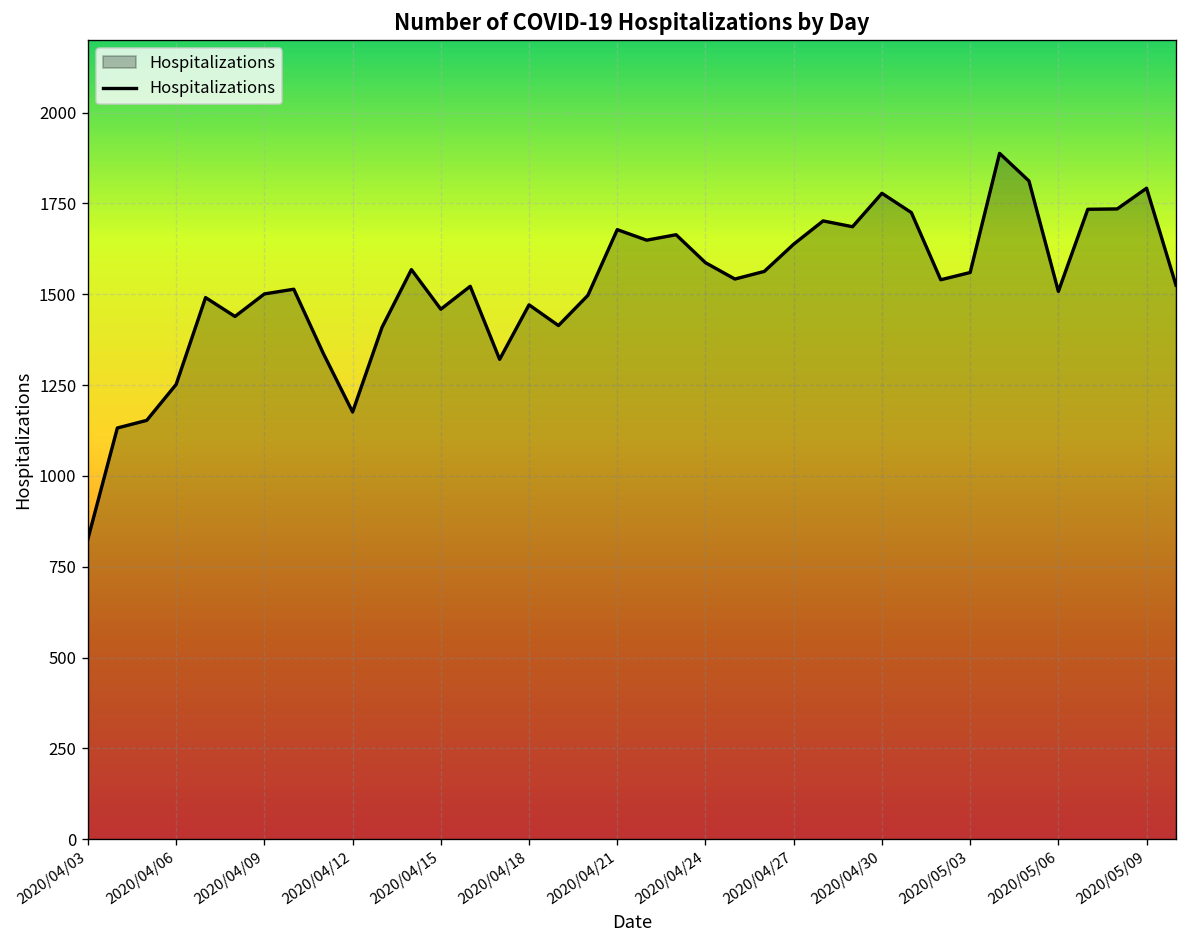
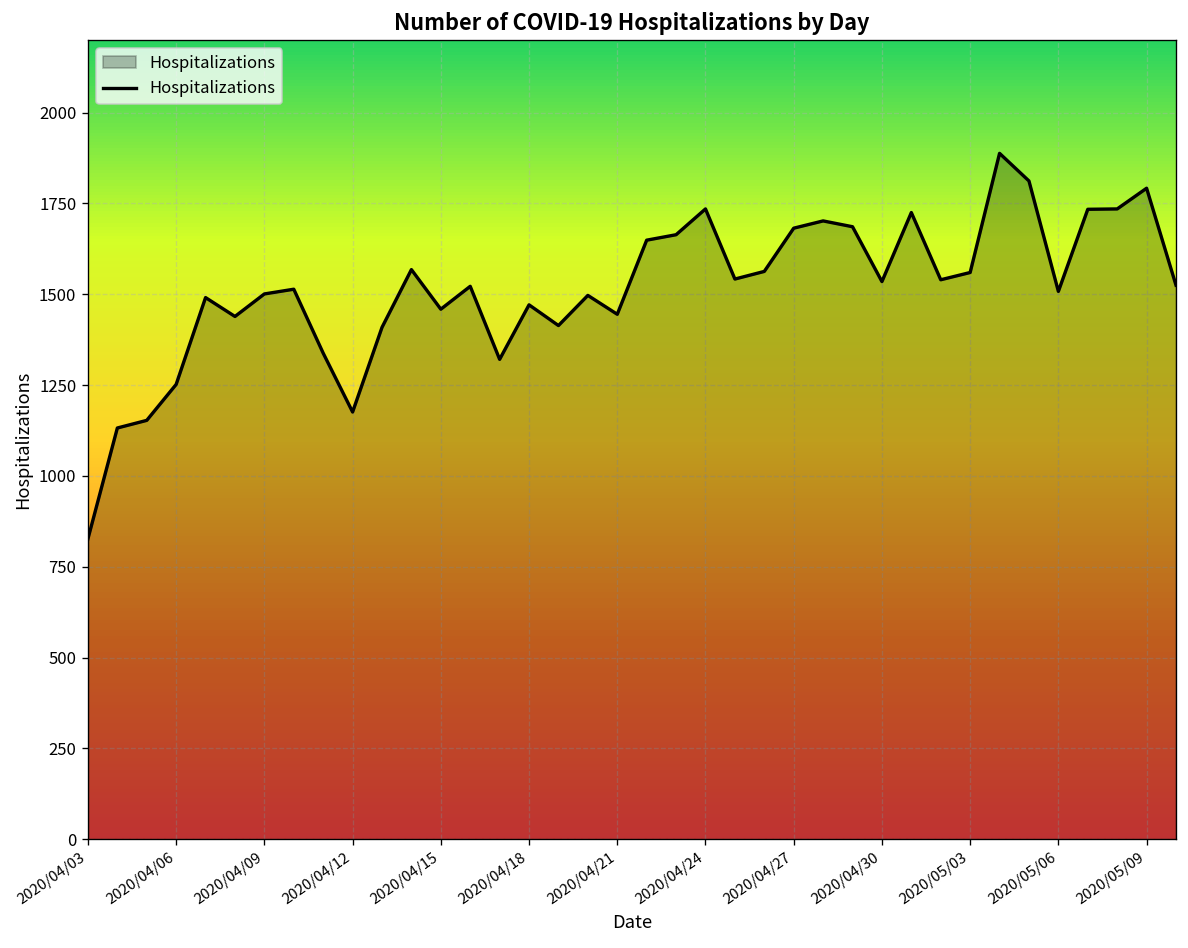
  {
    "2020/04/03": 830,
    "2020/04/06": 1250,
    "2020/04/09": 1500,
    "2020/04/12": 1180,
    "2020/04/15": 1460,
    "2020/04/18": 1470,
-   "2020/04/21": 1680,
-   "2020/04/24": 1590,
-   "2020/04/27": 1640,
-   "2020/04/30": 1780,
+   "2020/04/21": 1450,
+   "2020/04/24": 1740,
+   "2020/04/27": 1680,
+   "2020/04/30": 1540,
    "2020/05/03": 1560,
    "2020/05/06": 1510,
    "2020/05/09": 1790
  }
